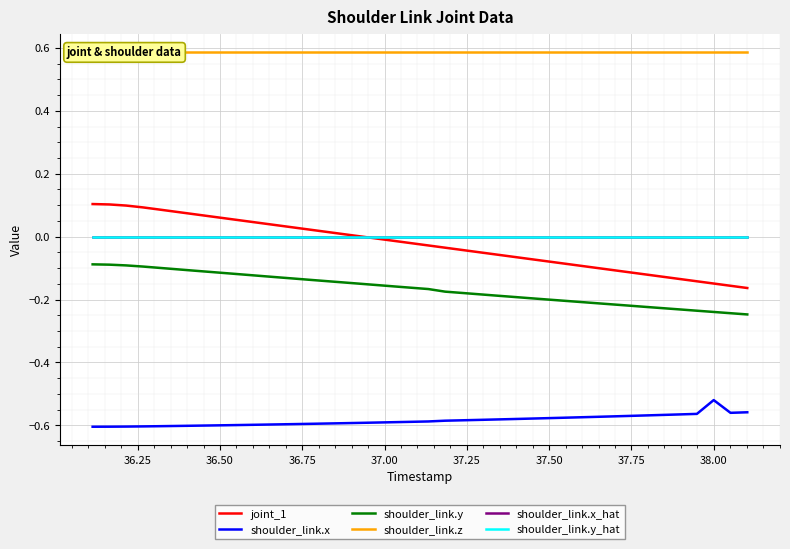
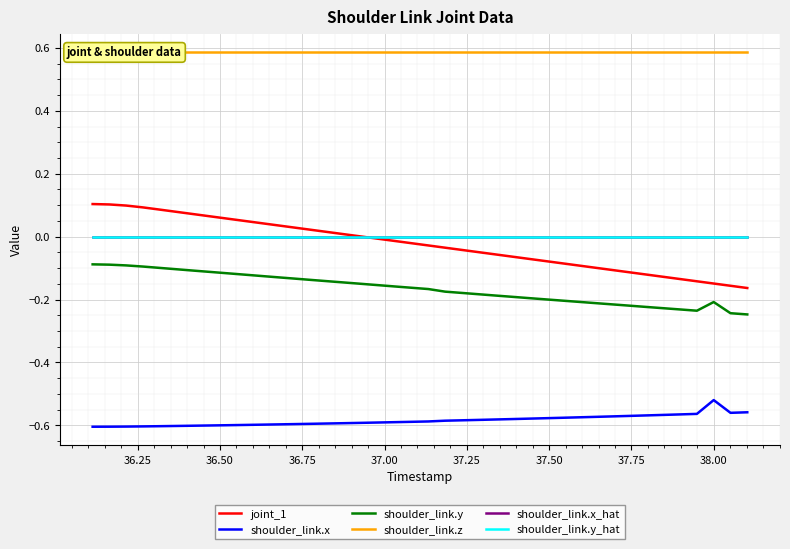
  {
    "joint_1": {
      "38.00": -0.15
    },
    "shoulder_link.x": {
      "38.00": -0.52
    },
    "shoulder_link.y": {
-     "38.00": -0.24
+     "38.00": -0.21
    },
    "shoulder_link.z": {
      "38.00": 0.59
    },
    "shoulder_link.y_hat": {
      "38.00": 0.00
    }
  }
